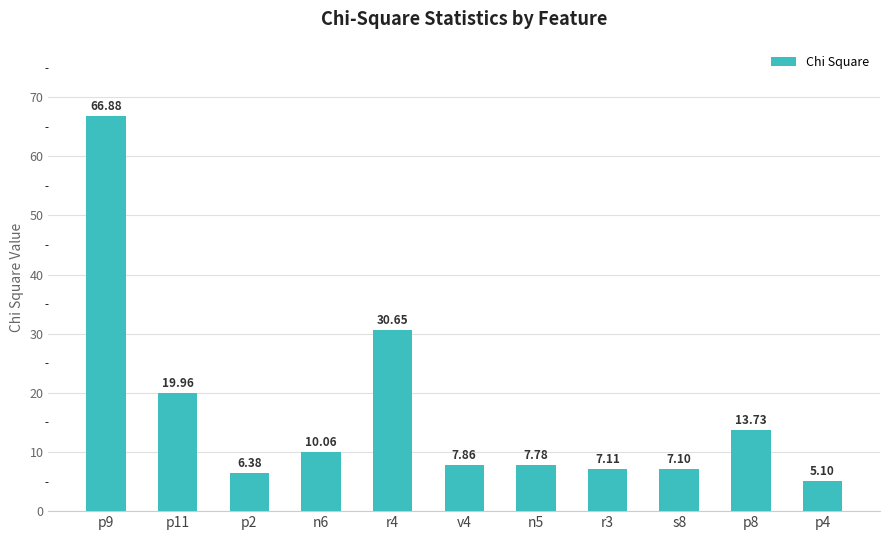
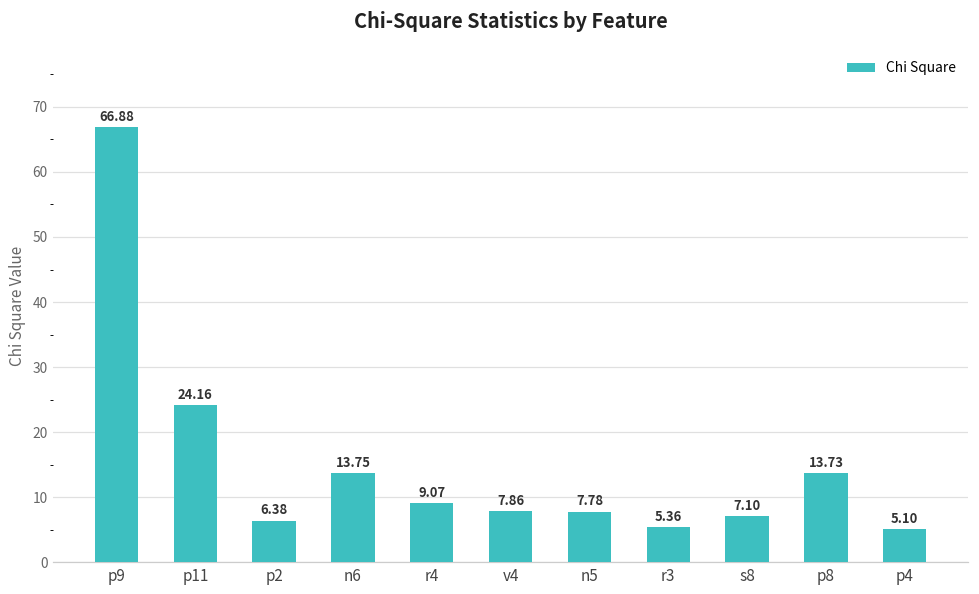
  {
    "p9": 66.88,
-   "p11": 19.96,
+   "p11": 24.16,
    "p2": 6.38,
-   "n6": 10.06,
-   "r4": 30.65,
+   "n6": 13.75,
+   "r4": 9.07,
    "v4": 7.86,
    "n5": 7.78,
-   "r3": 7.11,
+   "r3": 5.36,
    "s8": 7.10,
    "p8": 13.73,
    "p4": 5.10
  }
